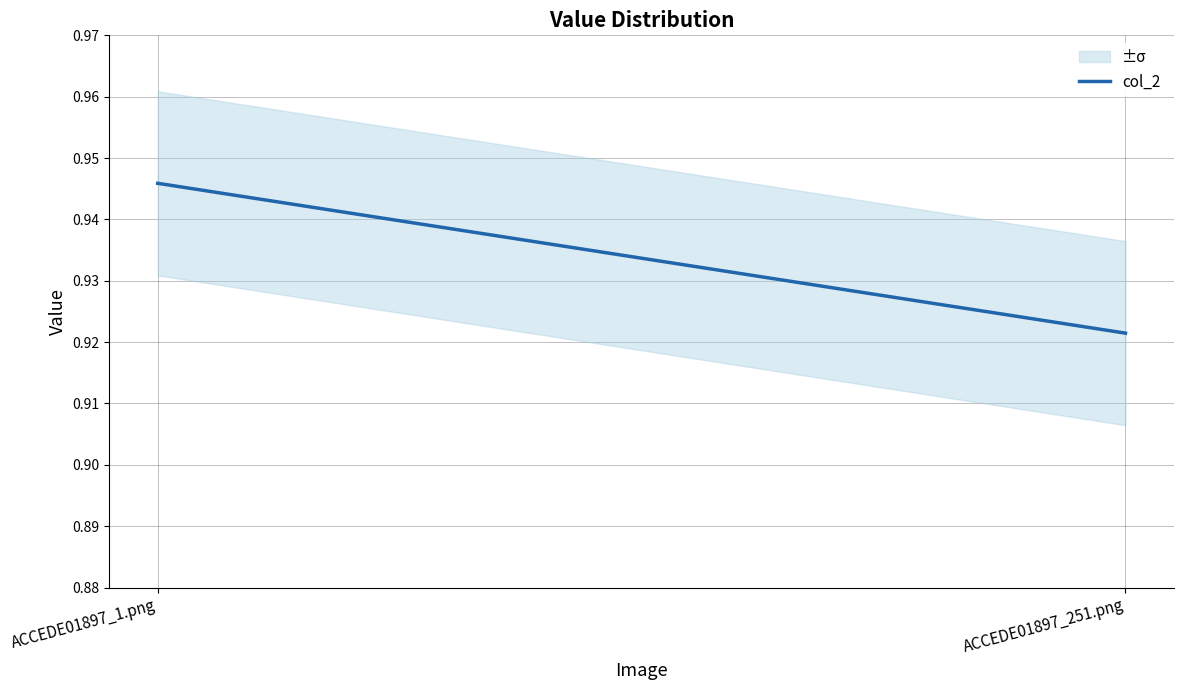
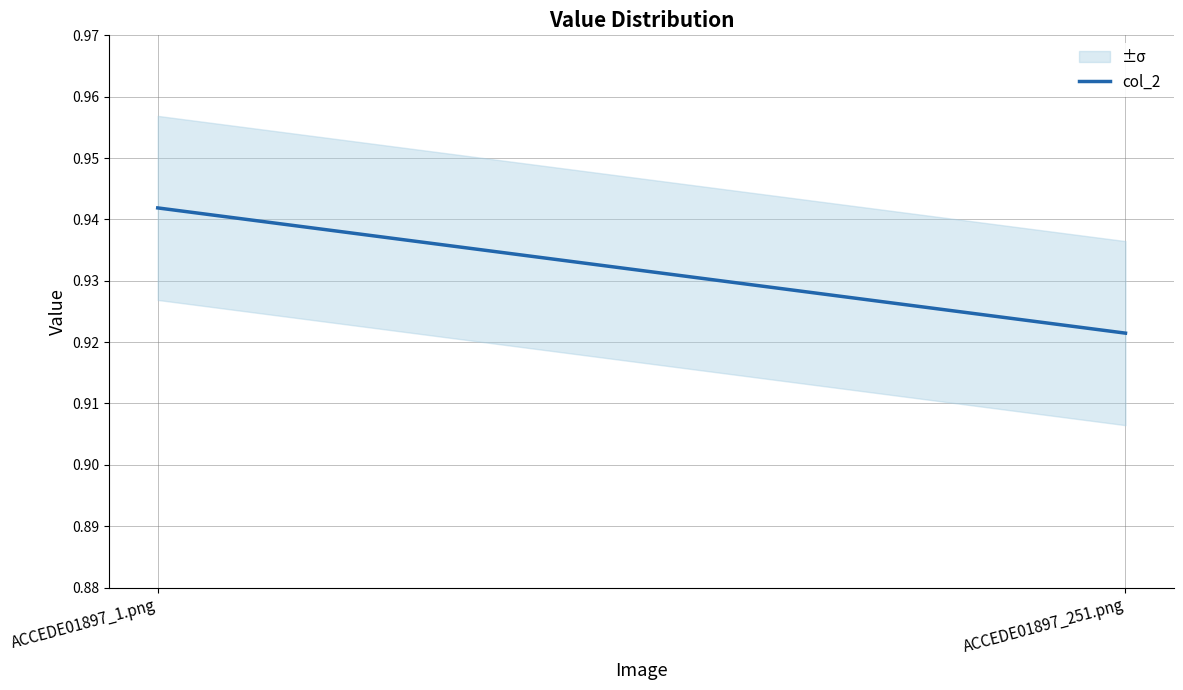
  {
    "col_2": {
-     "ACCEDE01897_1.png": 0.946,
+     "ACCEDE01897_1.png": 0.942,
      "ACCEDE01897_251.png": 0.921
    }
  }
